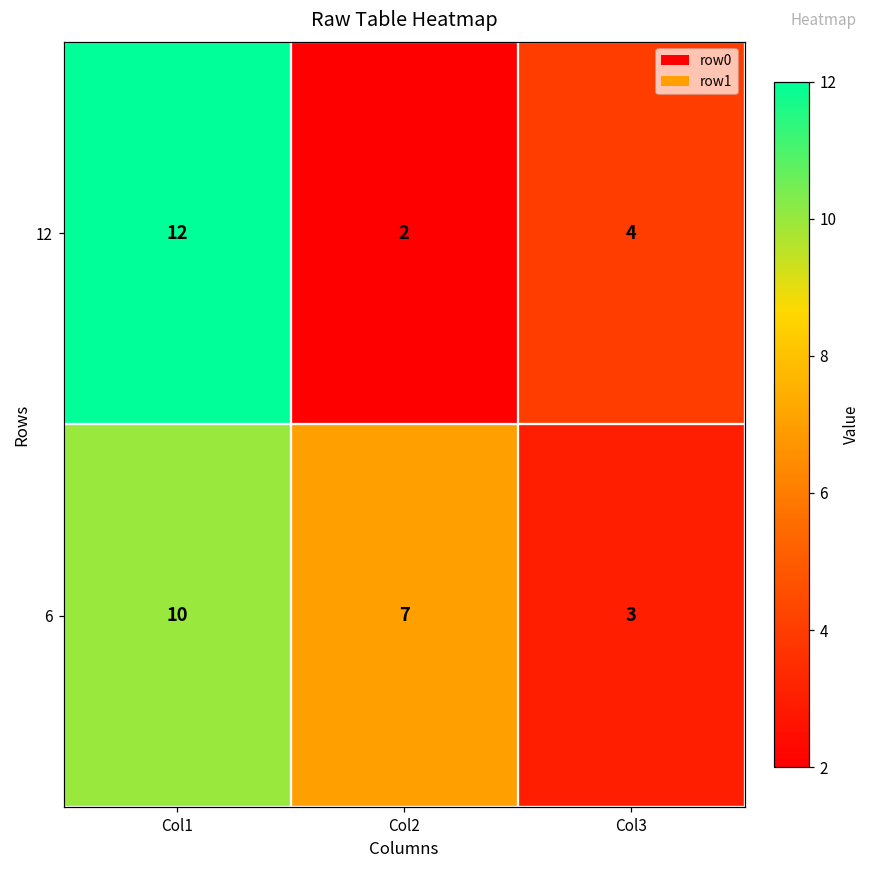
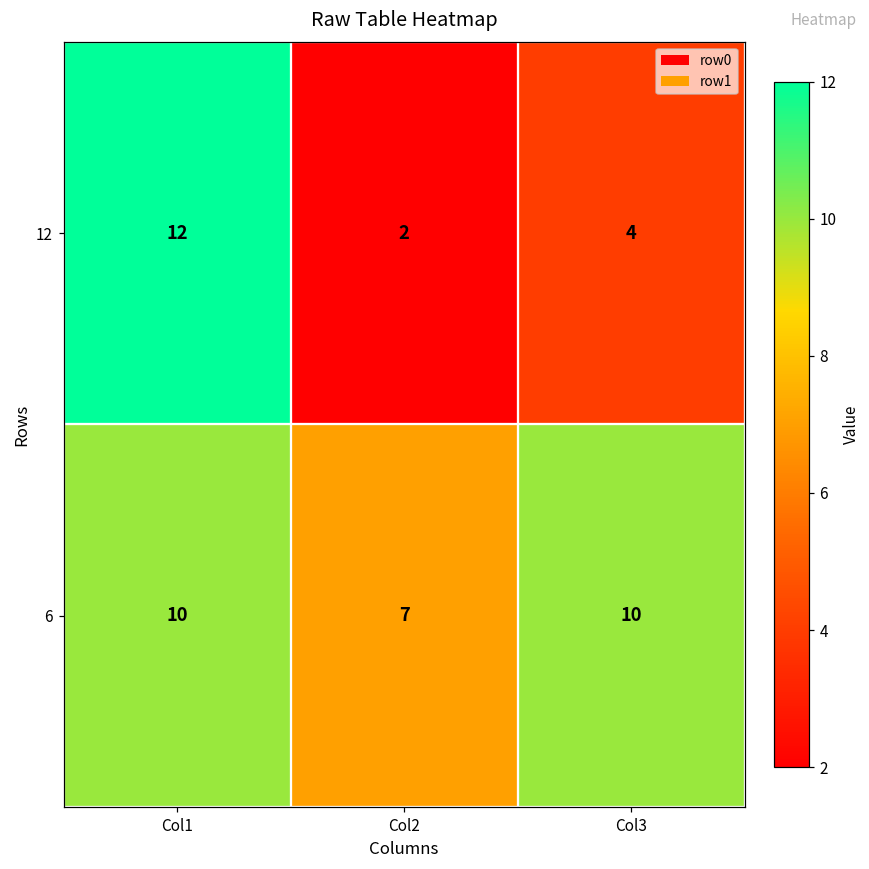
  {
    "12": {
      "Col1": 12,
      "Col2": 2,
      "Col3": 4
    },
    "6": {
      "Col1": 10,
      "Col2": 7,
-     "Col3": 3
+     "Col3": 10
    }
  }
